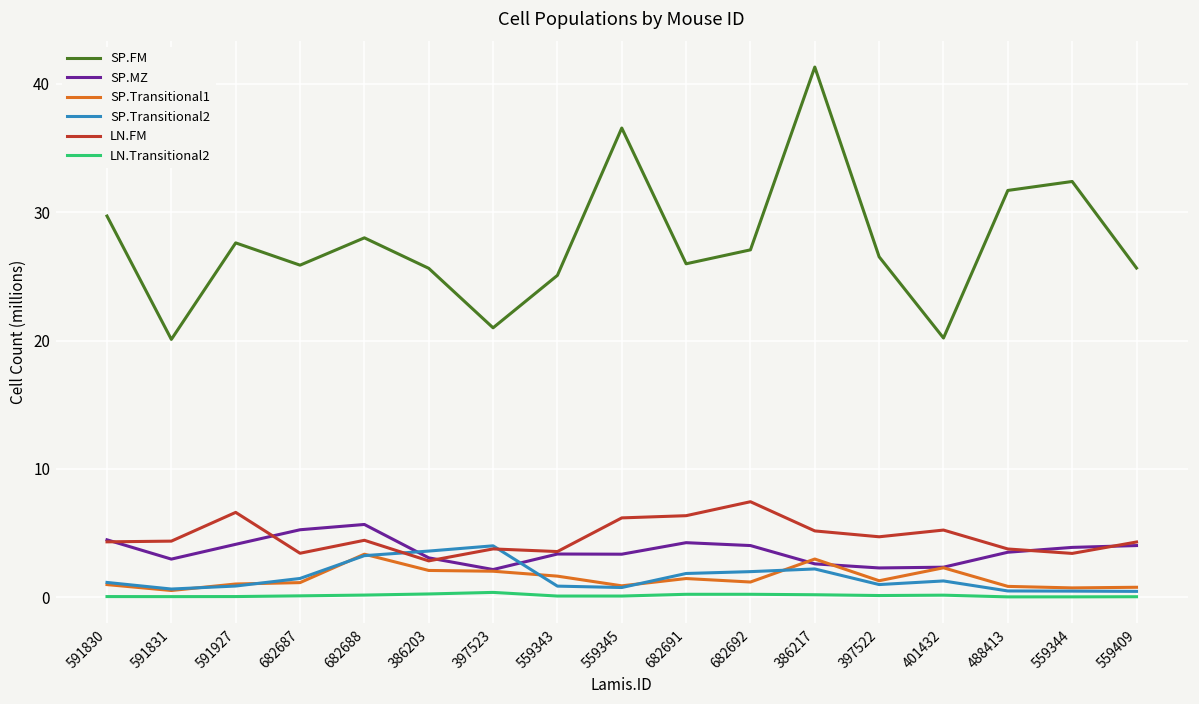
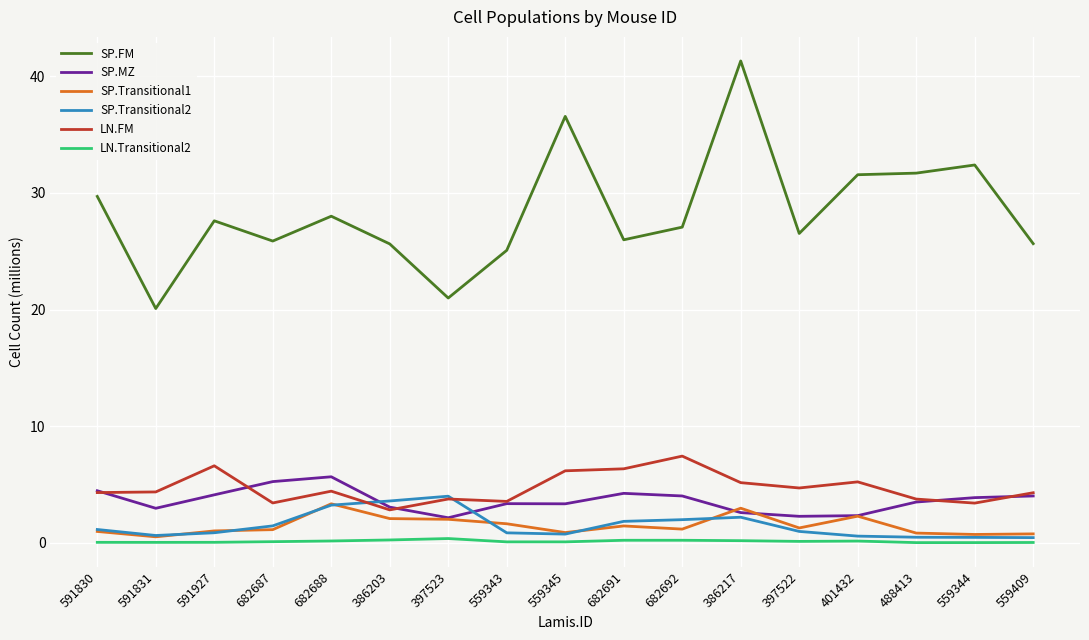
  {
    "SP.FM": {
      "591830": 29.7,
      "591831": 20.1,
      "591927": 27.6,
      "682687": 25.9,
      "682688": 28.0,
      "386203": 25.6,
      "397523": 21.0,
      "559343": 25.1,
      "559345": 36.6,
      "682691": 26.0,
      "682692": 27.1,
      "386217": 41.3,
      "397522": 26.5,
-     "401432": 20.2,
+     "401432": 31.6,
      "488413": 31.7,
      "559344": 32.4,
      "559409": 25.7
    },
    "SP.MZ": {
      "591831": 3.0,
      "591927": 4.1,
      "682687": 5.2,
      "682688": 5.7,
      "386203": 3.1,
      "559345": 3.3,
      "682691": 4.2,
      "682692": 4.0,
      "386217": 2.6,
      "397522": 2.3,
      "488413": 3.5,
      "559344": 3.9,
      "559409": 4.0
    },
    "SP.Transitional1": {
      "682687": 1.1,
      "386203": 2.1,
      "559343": 1.6,
      "682691": 1.4,
      "682692": 1.2,
      "386217": 3.0,
      "397522": 1.3,
      "488413": 0.8,
      "559344": 0.7,
      "559409": 0.8
    },
    "SP.Transitional2": {
      "682687": 1.5,
      "386203": 3.6,
      "397523": 4.0,
      "559343": 0.9,
      "682691": 1.8,
      "682692": 2.0,
      "386217": 2.2,
      "397522": 1.0,
-     "401432": 1.3,
+     "401432": 0.6,
      "488413": 0.5,
      "559344": 0.5,
      "559409": 0.4
    },
    "LN.FM": {
      "591831": 4.4,
      "591927": 6.6,
      "682687": 3.4,
      "682688": 4.4,
      "386203": 2.8,
      "397523": 3.8,
      "559345": 6.2,
      "682691": 6.3,
      "682692": 7.4,
      "386217": 5.2,
      "397522": 4.7,
      "401432": 5.2,
      "488413": 3.8,
      "559344": 3.4,
      "559409": 4.3
    },
    "LN.Transitional2": {
      "591830": 0.0,
      "591831": 0.0,
      "591927": 0.0,
      "682687": 0.1,
      "682688": 0.2,
      "386203": 0.2,
      "397523": 0.4,
      "559343": 0.1,
      "559345": 0.1,
      "682691": 0.2,
      "682692": 0.2,
      "386217": 0.2,
      "397522": 0.1,
      "401432": 0.1,
      "488413": 0.0,
      "559344": 0.0,
      "559409": 0.0
    }
  }
